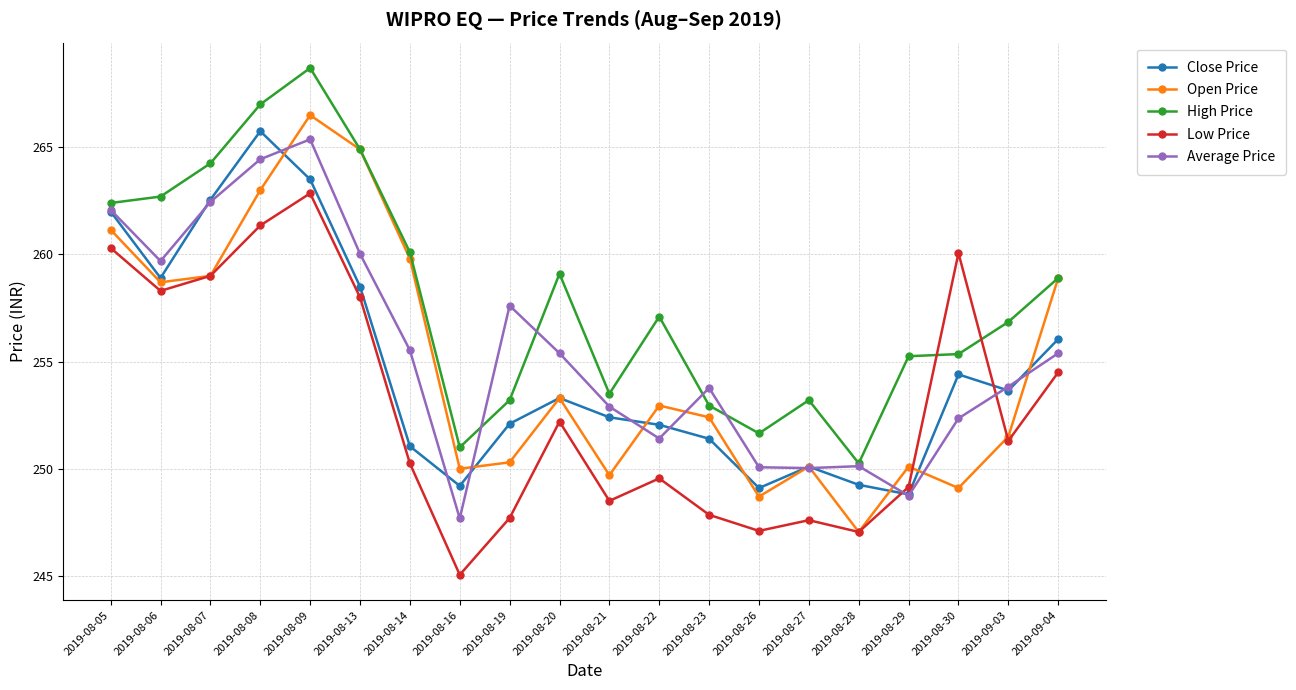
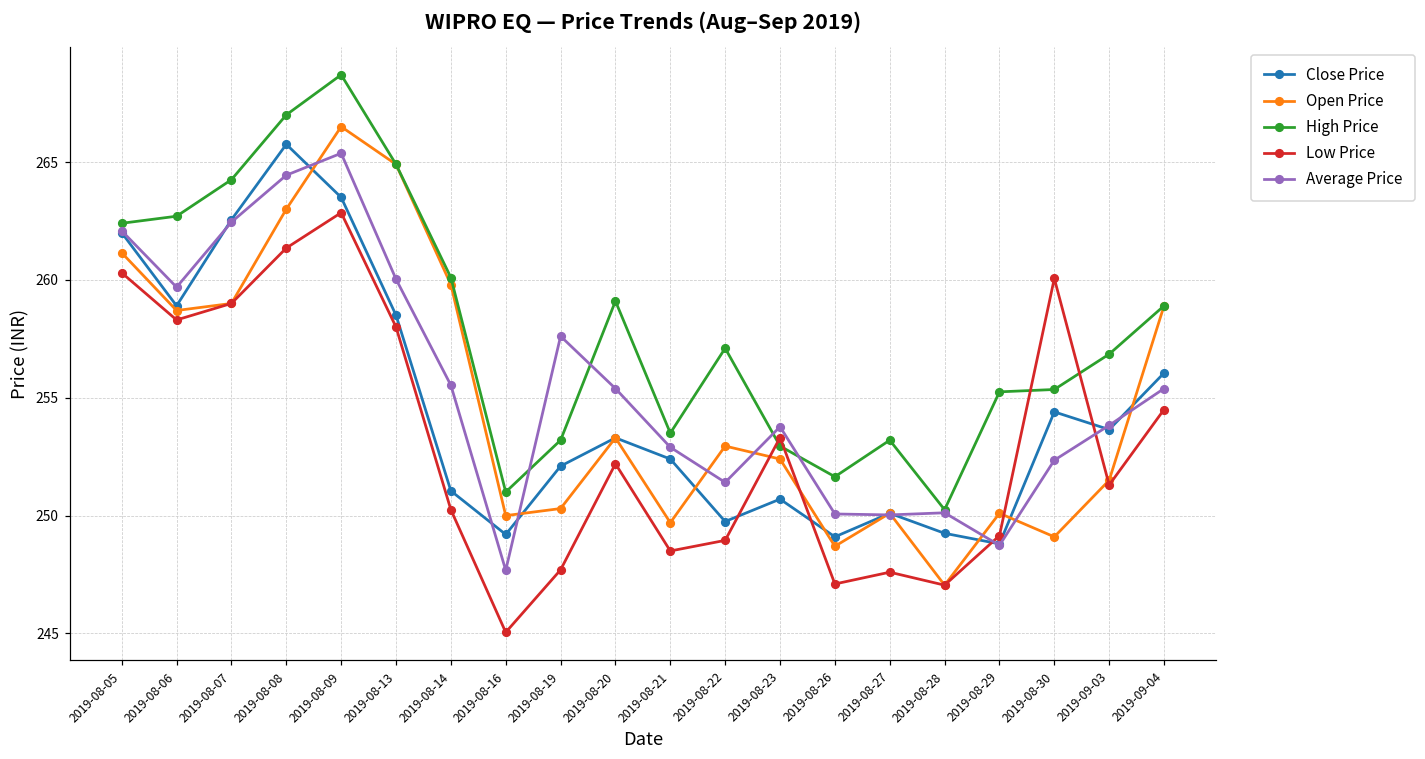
  {
    "Close Price": {
      "2019-08-06": 258.9,
      "2019-08-08": 265.8,
      "2019-08-09": 263.5,
      "2019-08-13": 258.5,
      "2019-08-14": 251.1,
      "2019-08-16": 249.2,
      "2019-08-19": 252.1,
      "2019-08-21": 252.4,
-     "2019-08-22": 252.1,
-     "2019-08-23": 251.4,
+     "2019-08-22": 249.8,
+     "2019-08-23": 250.7,
      "2019-08-26": 249.1,
      "2019-08-28": 249.3,
      "2019-08-30": 254.4,
      "2019-09-03": 253.7,
      "2019-09-04": 256.1
    },
    "Open Price": {
      "2019-08-05": 261.2,
      "2019-08-06": 258.7,
      "2019-08-08": 263.0,
      "2019-08-09": 266.5,
      "2019-08-14": 259.8,
      "2019-08-16": 250.0,
      "2019-08-19": 250.3,
      "2019-08-21": 249.7,
      "2019-08-22": 253.0,
      "2019-08-23": 252.4,
      "2019-08-26": 248.7,
      "2019-08-29": 250.1,
      "2019-08-30": 249.1,
      "2019-09-03": 251.5
    },
    "High Price": {
      "2019-08-05": 262.4,
      "2019-08-06": 262.7,
      "2019-08-07": 264.3,
      "2019-08-08": 267.0,
      "2019-08-09": 268.7,
      "2019-08-14": 260.1,
      "2019-08-16": 251.0,
      "2019-08-19": 253.2,
      "2019-08-20": 259.1,
      "2019-08-21": 253.5,
      "2019-08-22": 257.1,
      "2019-08-23": 253.0,
      "2019-08-26": 251.7,
      "2019-08-27": 253.2,
      "2019-08-28": 250.3,
      "2019-08-29": 255.3,
      "2019-08-30": 255.4,
      "2019-09-03": 256.9
    },
    "Low Price": {
      "2019-08-05": 260.3,
      "2019-08-06": 258.3,
      "2019-08-08": 261.4,
      "2019-08-09": 262.9,
      "2019-08-13": 258.0,
      "2019-08-14": 250.3,
      "2019-08-16": 245.1,
      "2019-08-19": 247.7,
      "2019-08-20": 252.2,
      "2019-08-21": 248.5,
-     "2019-08-22": 249.6,
-     "2019-08-23": 247.9,
+     "2019-08-22": 249.0,
+     "2019-08-23": 253.3,
      "2019-08-26": 247.1,
      "2019-08-27": 247.6,
      "2019-08-29": 249.2,
      "2019-08-30": 260.1,
      "2019-09-03": 251.3,
      "2019-09-04": 254.5
    },
    "Average Price": {
      "2019-08-06": 259.7,
      "2019-08-08": 264.4,
      "2019-08-09": 265.4,
      "2019-08-13": 260.0,
      "2019-08-14": 255.5,
      "2019-08-16": 247.7,
      "2019-08-19": 257.6,
      "2019-08-20": 255.4,
      "2019-08-21": 252.9,
      "2019-08-22": 251.4,
      "2019-08-23": 253.8,
      "2019-08-26": 250.1,
      "2019-08-28": 250.1,
      "2019-08-30": 252.4,
      "2019-09-03": 253.8,
      "2019-09-04": 255.4
    }
  }
